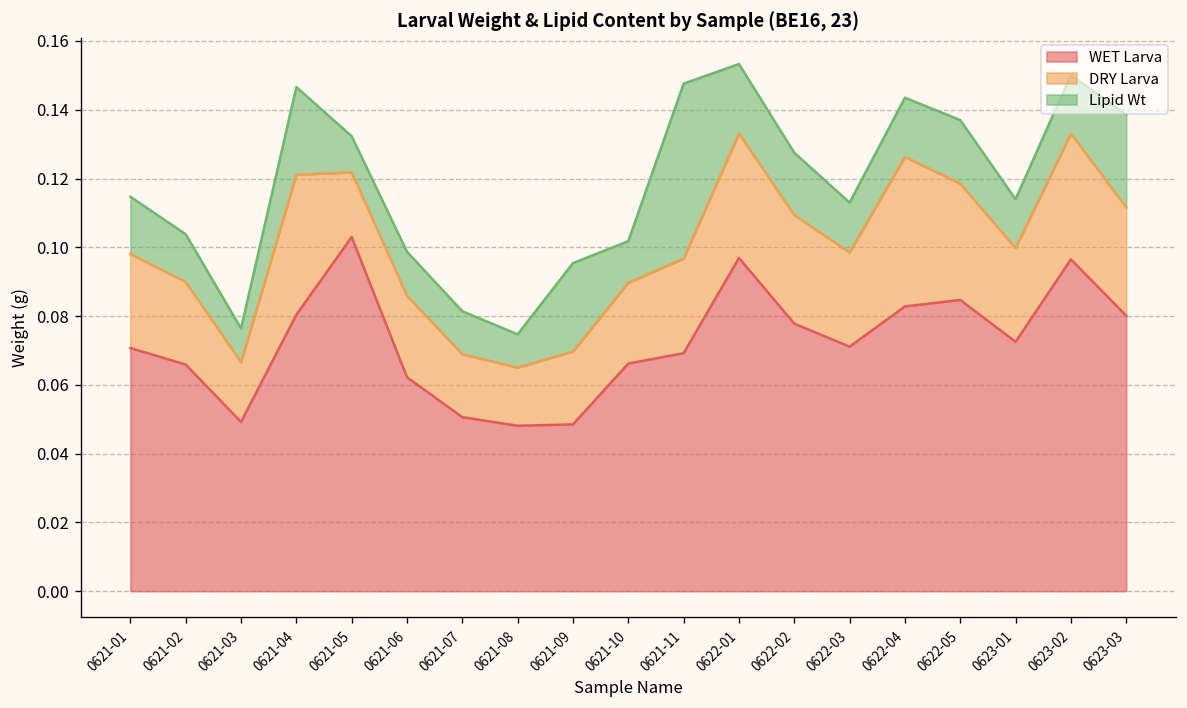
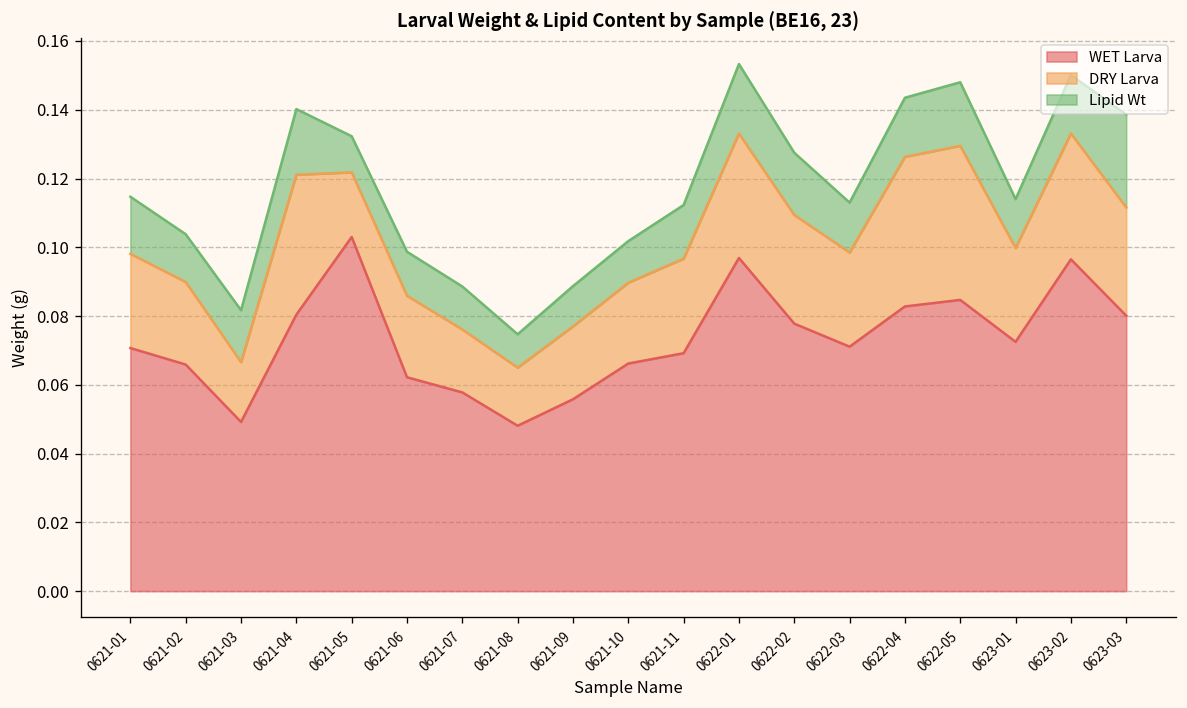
  {
    "WET Larva": {
      "0621-01": 0.071,
      "0621-02": 0.066,
      "0621-03": 0.049,
      "0621-04": 0.080,
      "0621-05": 0.103,
      "0621-06": 0.062,
-     "0621-07": 0.051,
+     "0621-07": 0.058,
      "0621-08": 0.048,
-     "0621-09": 0.049,
+     "0621-09": 0.056,
      "0621-10": 0.066,
      "0621-11": 0.069,
      "0622-01": 0.097,
      "0622-02": 0.078,
      "0622-03": 0.071,
      "0622-04": 0.083,
      "0622-05": 0.085,
      "0623-01": 0.073,
      "0623-02": 0.097,
      "0623-03": 0.080
    },
    "DRY Larva": {
      "0621-01": 0.027,
      "0621-02": 0.024,
      "0621-03": 0.017,
      "0621-04": 0.041,
      "0621-05": 0.019,
      "0621-06": 0.024,
      "0621-07": 0.018,
      "0621-08": 0.017,
      "0621-09": 0.021,
      "0621-10": 0.024,
      "0621-11": 0.027,
      "0622-01": 0.036,
      "0622-02": 0.032,
      "0622-03": 0.027,
      "0622-04": 0.044,
-     "0622-05": 0.034,
+     "0622-05": 0.045,
      "0623-01": 0.027,
      "0623-02": 0.037,
      "0623-03": 0.032
    },
    "Lipid Wt": {
      "0621-01": 0.017,
      "0621-02": 0.014,
-     "0621-03": 0.010,
-     "0621-04": 0.026,
+     "0621-03": 0.015,
+     "0621-04": 0.019,
      "0621-05": 0.011,
      "0621-06": 0.013,
      "0621-07": 0.012,
      "0621-08": 0.010,
-     "0621-09": 0.026,
+     "0621-09": 0.012,
      "0621-10": 0.012,
-     "0621-11": 0.051,
+     "0621-11": 0.016,
      "0622-01": 0.020,
      "0622-02": 0.018,
      "0622-03": 0.014,
      "0622-04": 0.017,
      "0622-05": 0.018,
      "0623-01": 0.014
    }
  }
